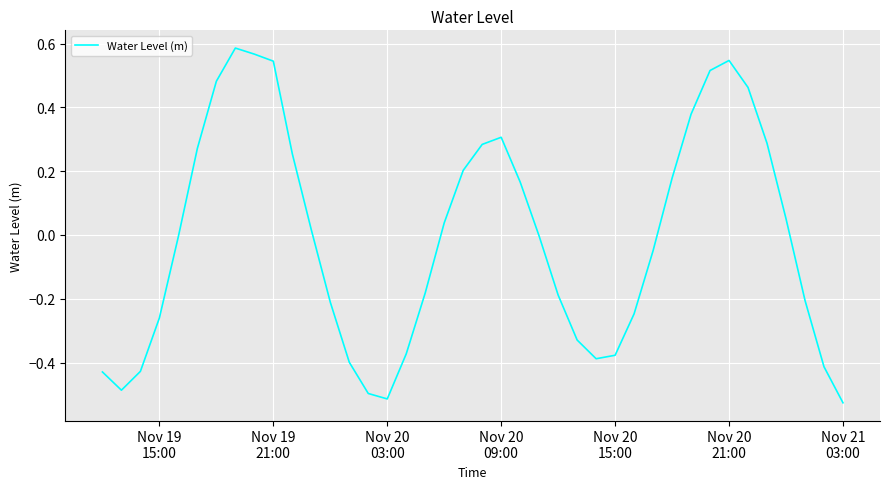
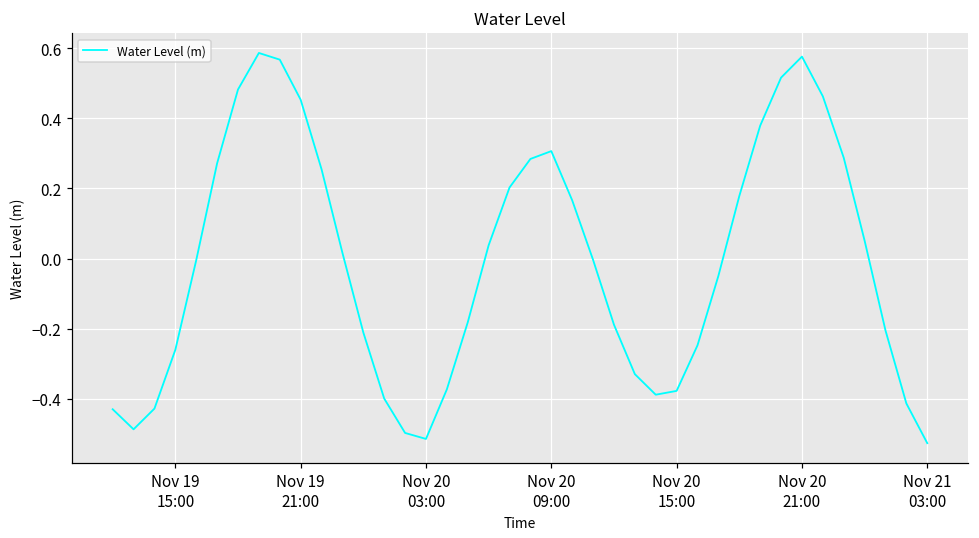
  {
    "Nov 19 15:00": -0.26,
-   "Nov 19 21:00": 0.55,
+   "Nov 19 21:00": 0.45,
    "Nov 20 03:00": -0.51,
    "Nov 20 09:00": 0.31,
    "Nov 20 15:00": -0.38,
-   "Nov 20 21:00": 0.55,
+   "Nov 20 21:00": 0.58,
    "Nov 21 03:00": -0.53
  }
